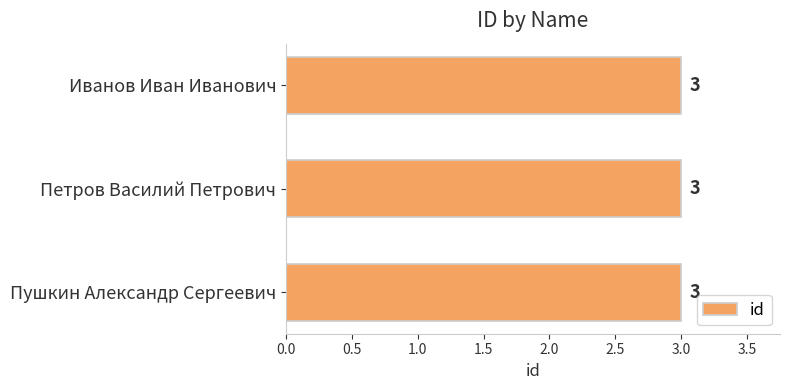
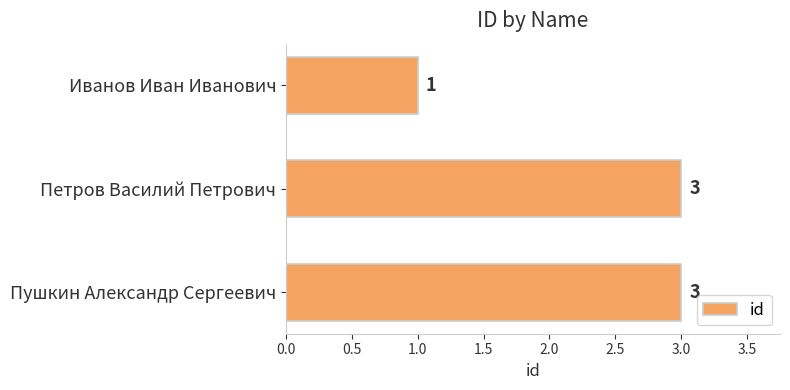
  {
-   "Иванов Иван Иванович": 3,
+   "Иванов Иван Иванович": 1,
    "Петров Василий Петрович": 3
  }
